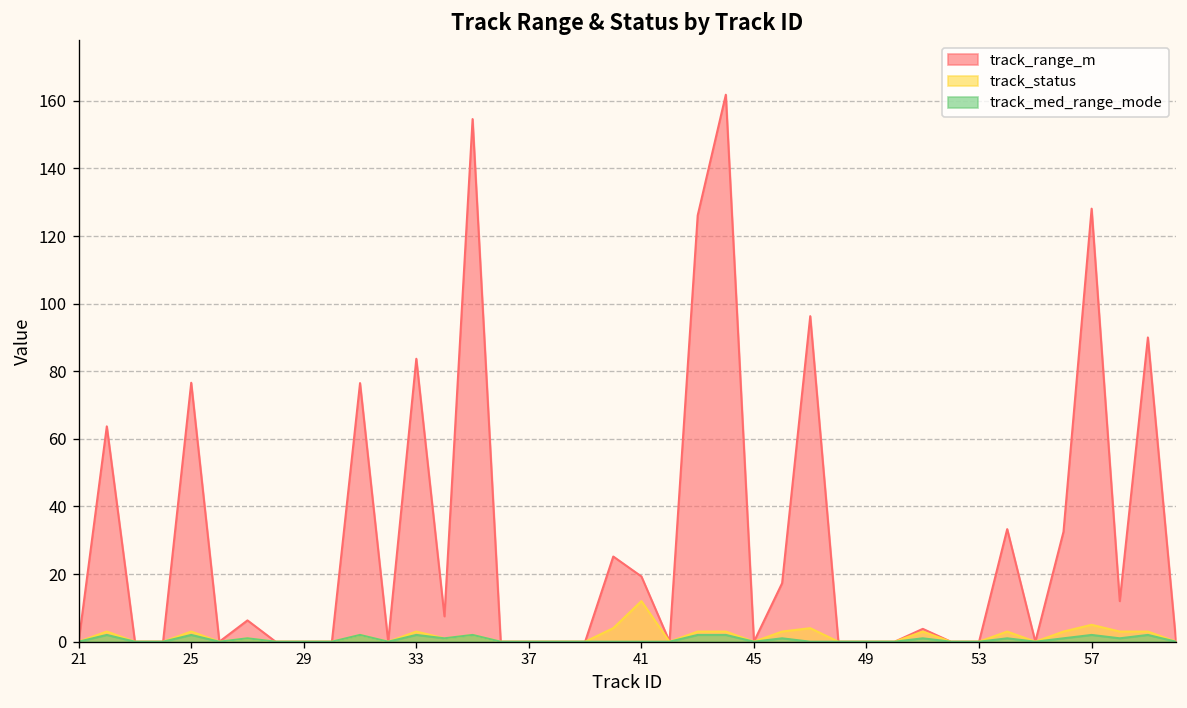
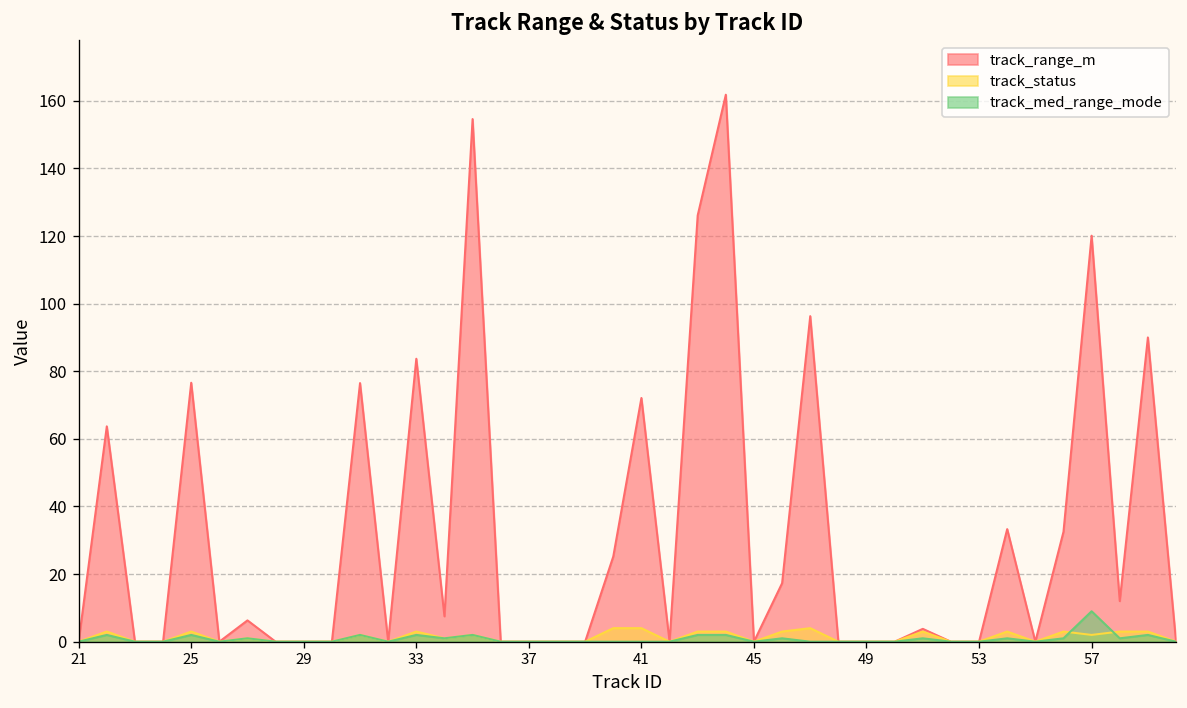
  {
    "track_range_m": {
-     "41": 19,
-     "57": 128
+     "41": 72,
+     "57": 120
    },
    "track_status": {
-     "41": 12,
-     "57": 5
+     "41": 4,
+     "57": 2
    },
    "track_med_range_mode": {
      "41": 0,
-     "57": 2
+     "57": 9
    }
  }
